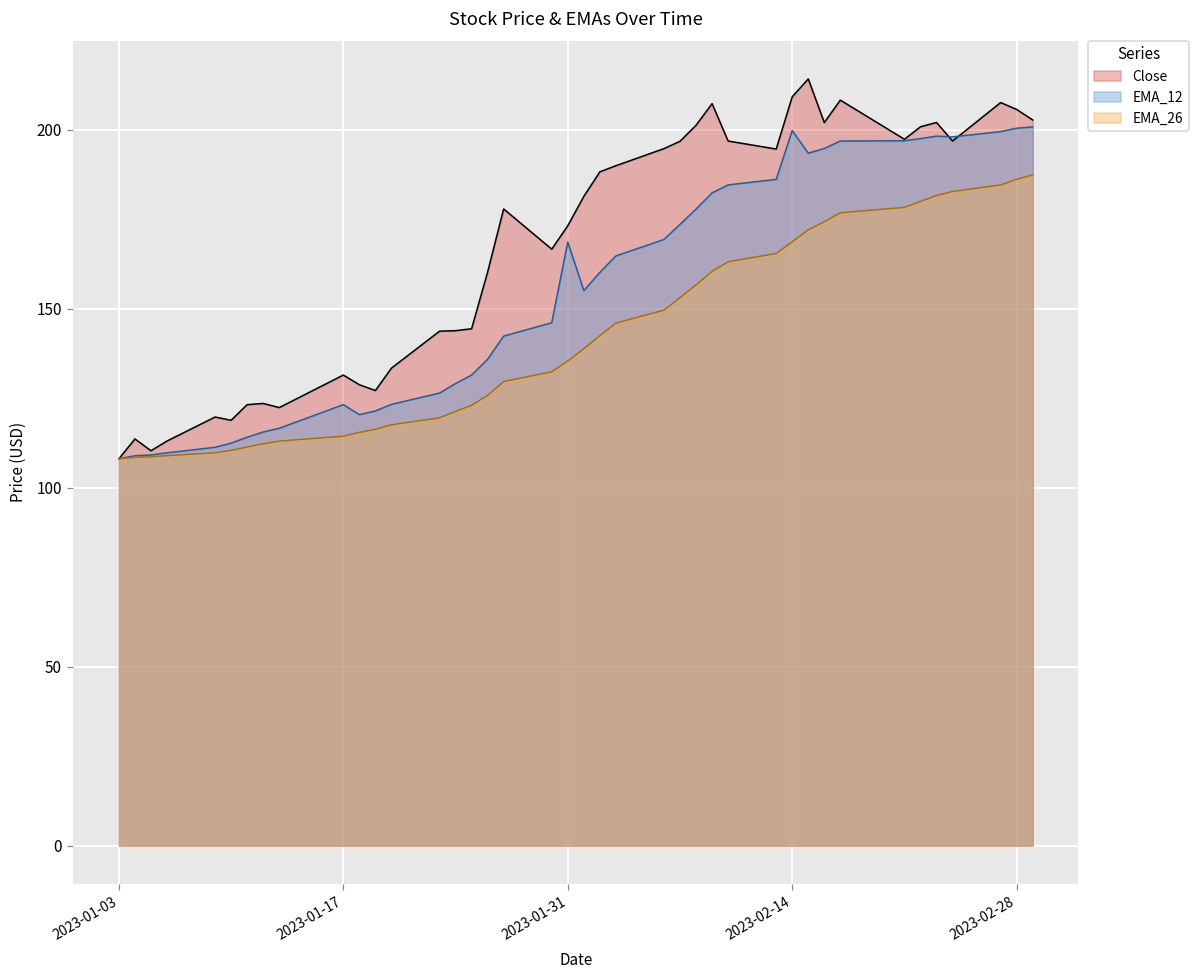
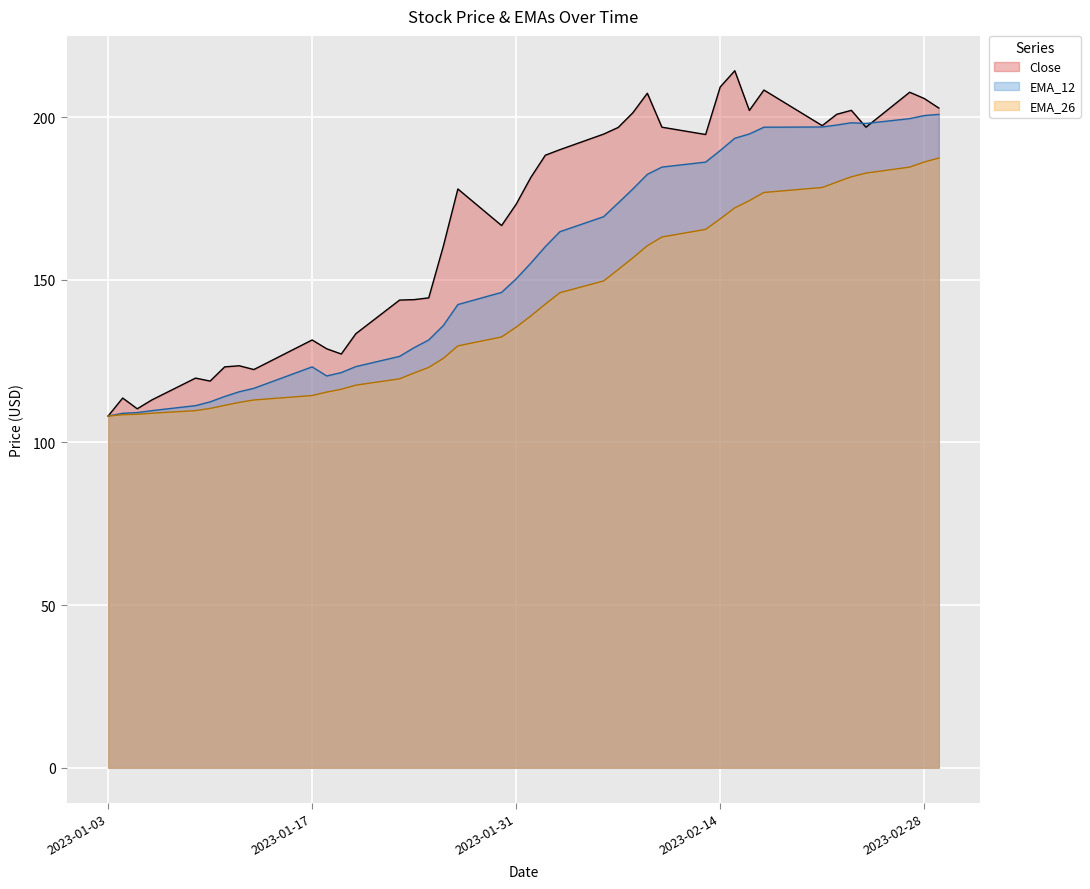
  {
    "EMA_12": {
      "2023-01-17": 123,
-     "2023-01-31": 169,
-     "2023-02-14": 200,
+     "2023-01-31": 150,
+     "2023-02-14": 190,
      "2023-02-28": 200
    }
  }
